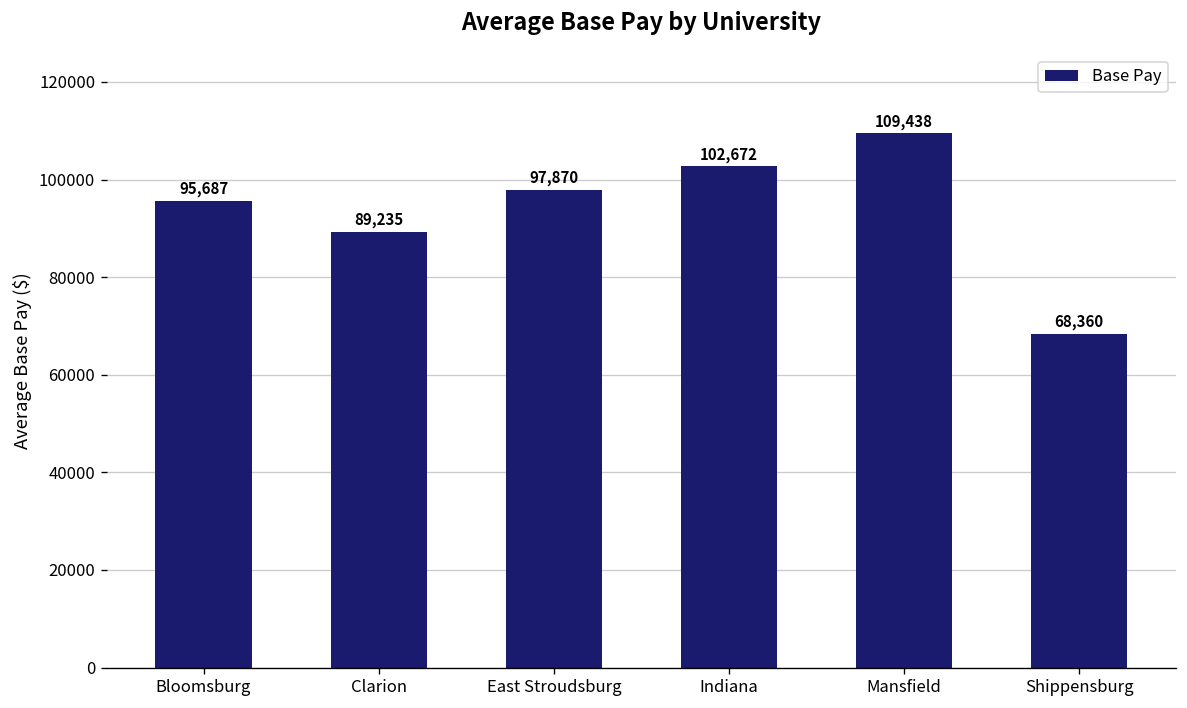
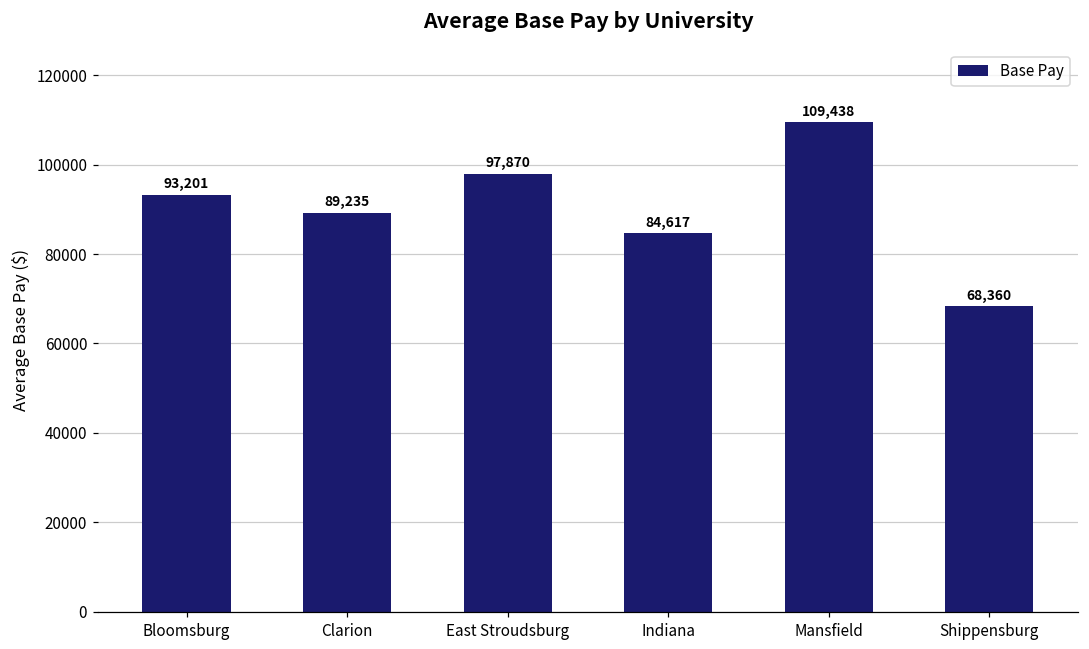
  {
-   "Bloomsburg": "95,687",
+   "Bloomsburg": "93,201",
    "Clarion": "89,235",
    "East Stroudsburg": "97,870",
-   "Indiana": "102,672",
+   "Indiana": "84,617",
    "Mansfield": "109,438",
    "Shippensburg": "68,360"
  }
